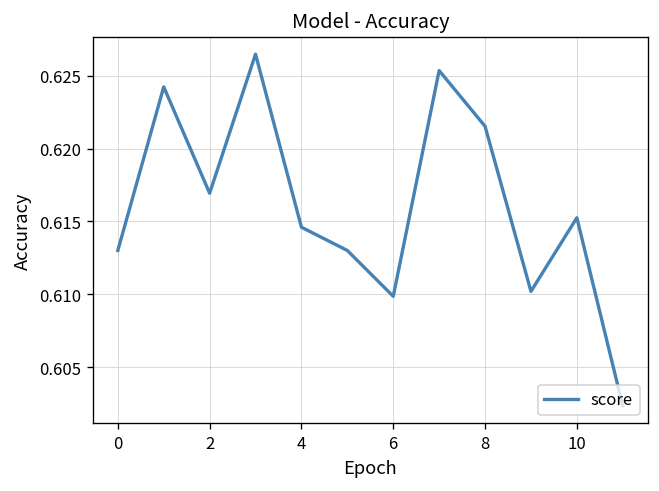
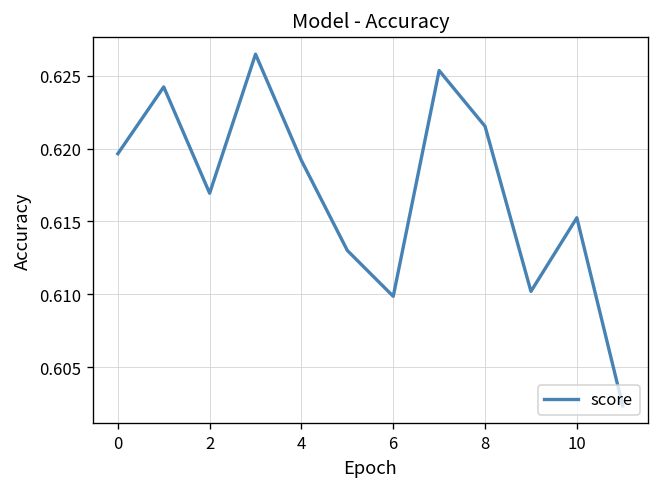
  {
-   "0": 0.6130,
+   "0": 0.6196,
    "2": 0.6169,
-   "4": 0.6146,
+   "4": 0.6192,
    "6": 0.6099,
    "8": 0.6215,
    "10": 0.6153
  }
